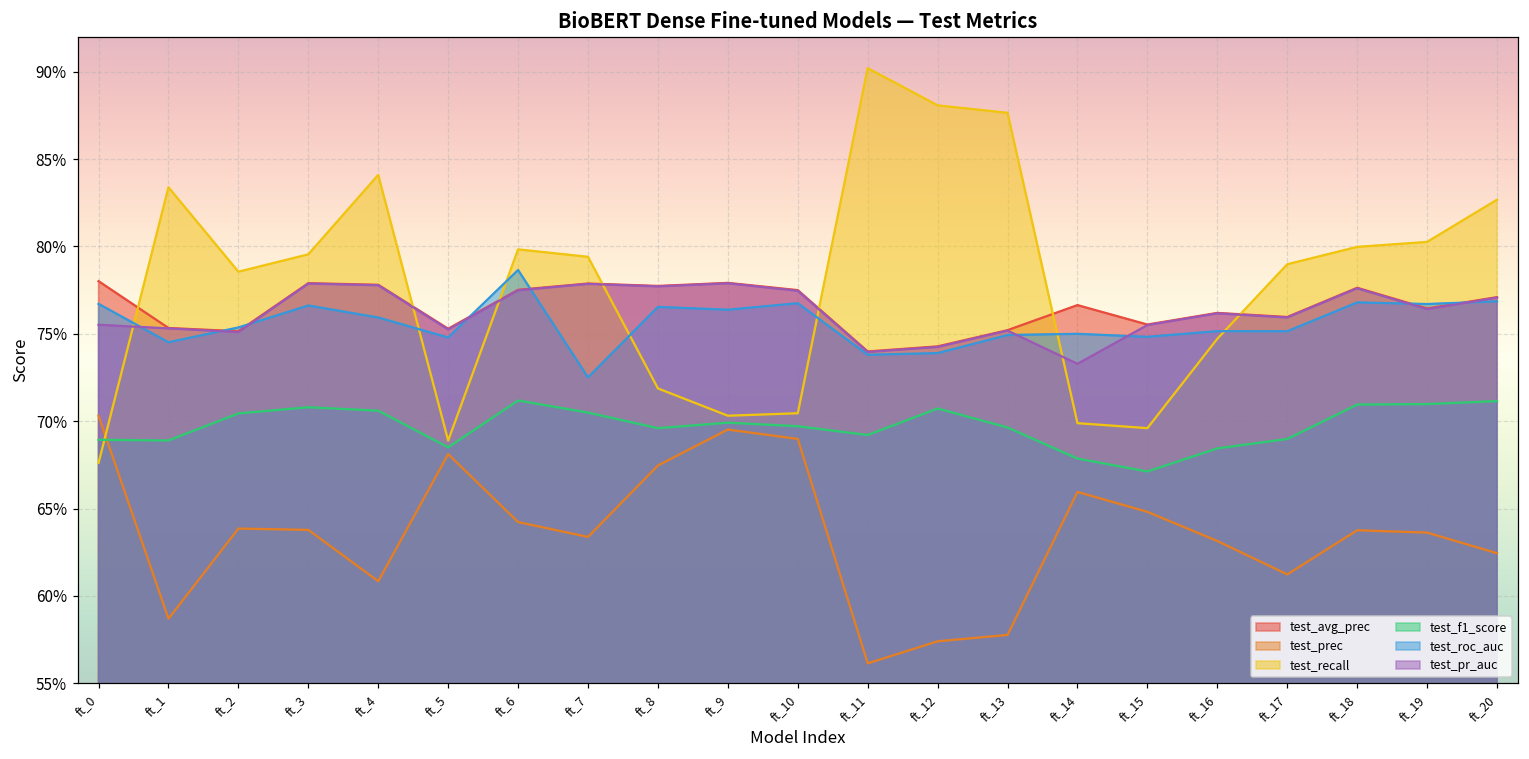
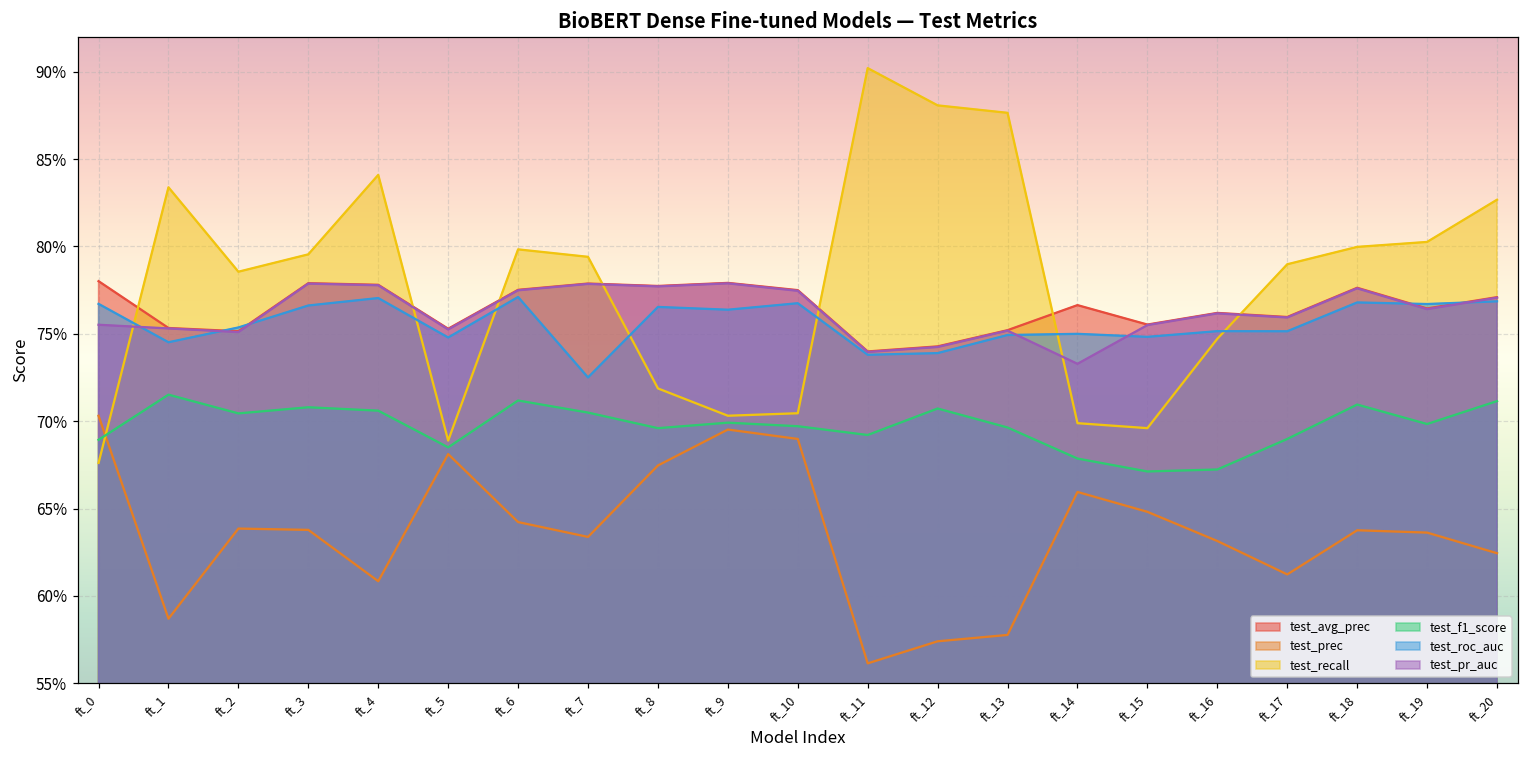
  {
    "test_f1_score": {
      "ft_0": "68.9%",
-     "ft_1": "68.9%",
+     "ft_1": "71.5%",
      "ft_2": "70.4%",
      "ft_3": "70.8%",
      "ft_4": "70.6%",
      "ft_5": "68.5%",
      "ft_6": "71.2%",
      "ft_7": "70.5%",
      "ft_8": "69.6%",
      "ft_9": "69.9%",
      "ft_10": "69.7%",
      "ft_11": "69.2%",
      "ft_12": "70.7%",
      "ft_13": "69.6%",
      "ft_14": "67.9%",
      "ft_15": "67.1%",
-     "ft_16": "68.4%",
+     "ft_16": "67.2%",
      "ft_17": "69.0%",
      "ft_18": "71.0%",
-     "ft_19": "71.0%",
+     "ft_19": "69.8%",
      "ft_20": "71.1%"
    },
    "test_roc_auc": {
      "ft_0": "76.7%",
      "ft_1": "74.5%",
      "ft_2": "75.4%",
      "ft_3": "76.6%",
-     "ft_4": "75.9%",
+     "ft_4": "77.0%",
      "ft_5": "74.8%",
-     "ft_6": "78.7%",
+     "ft_6": "77.1%",
      "ft_7": "72.5%",
      "ft_8": "76.5%",
      "ft_9": "76.4%",
      "ft_10": "76.7%",
      "ft_12": "73.9%",
      "ft_13": "74.9%",
      "ft_14": "75.0%",
      "ft_15": "74.8%",
      "ft_16": "75.2%",
      "ft_17": "75.1%",
      "ft_18": "76.8%",
      "ft_19": "76.7%",
      "ft_20": "76.9%"
    },
    "test_pr_auc": {
      "ft_0": "75.5%",
      "ft_14": "73.3%"
    }
  }
